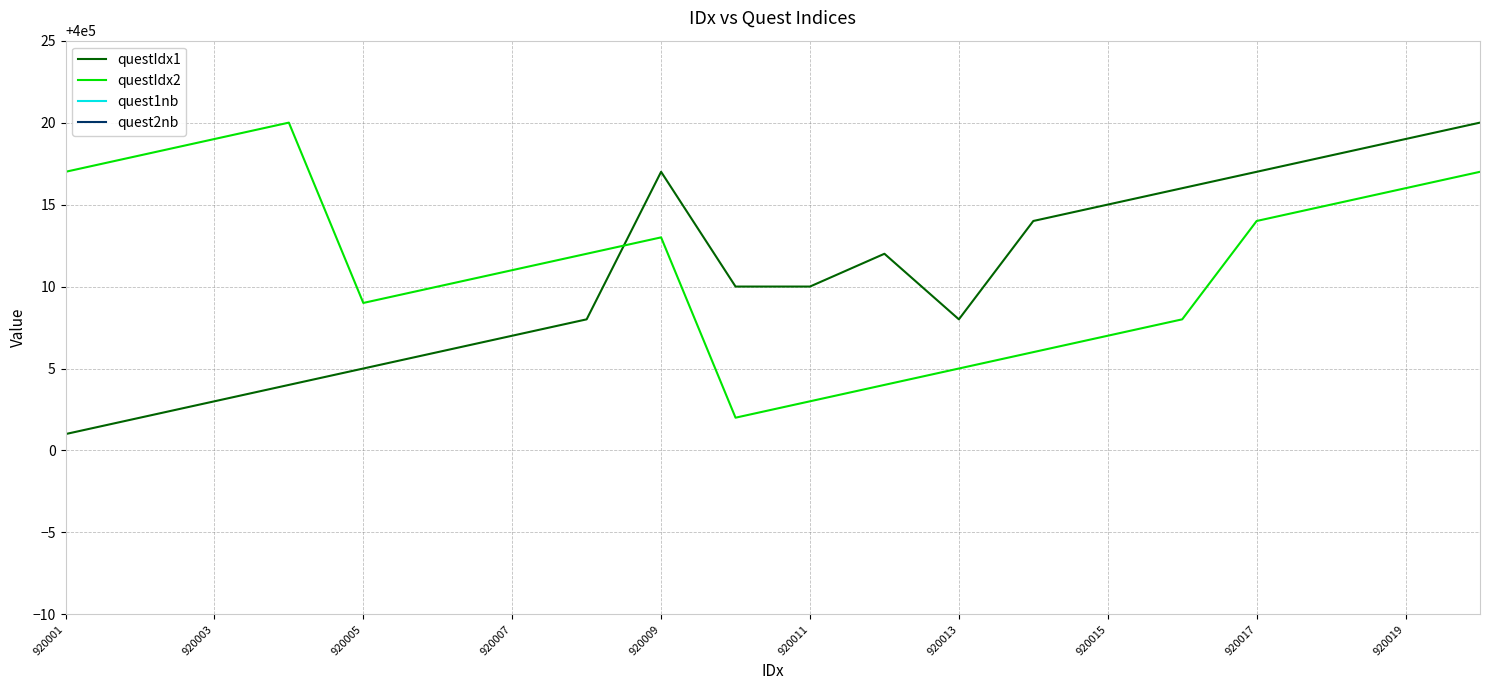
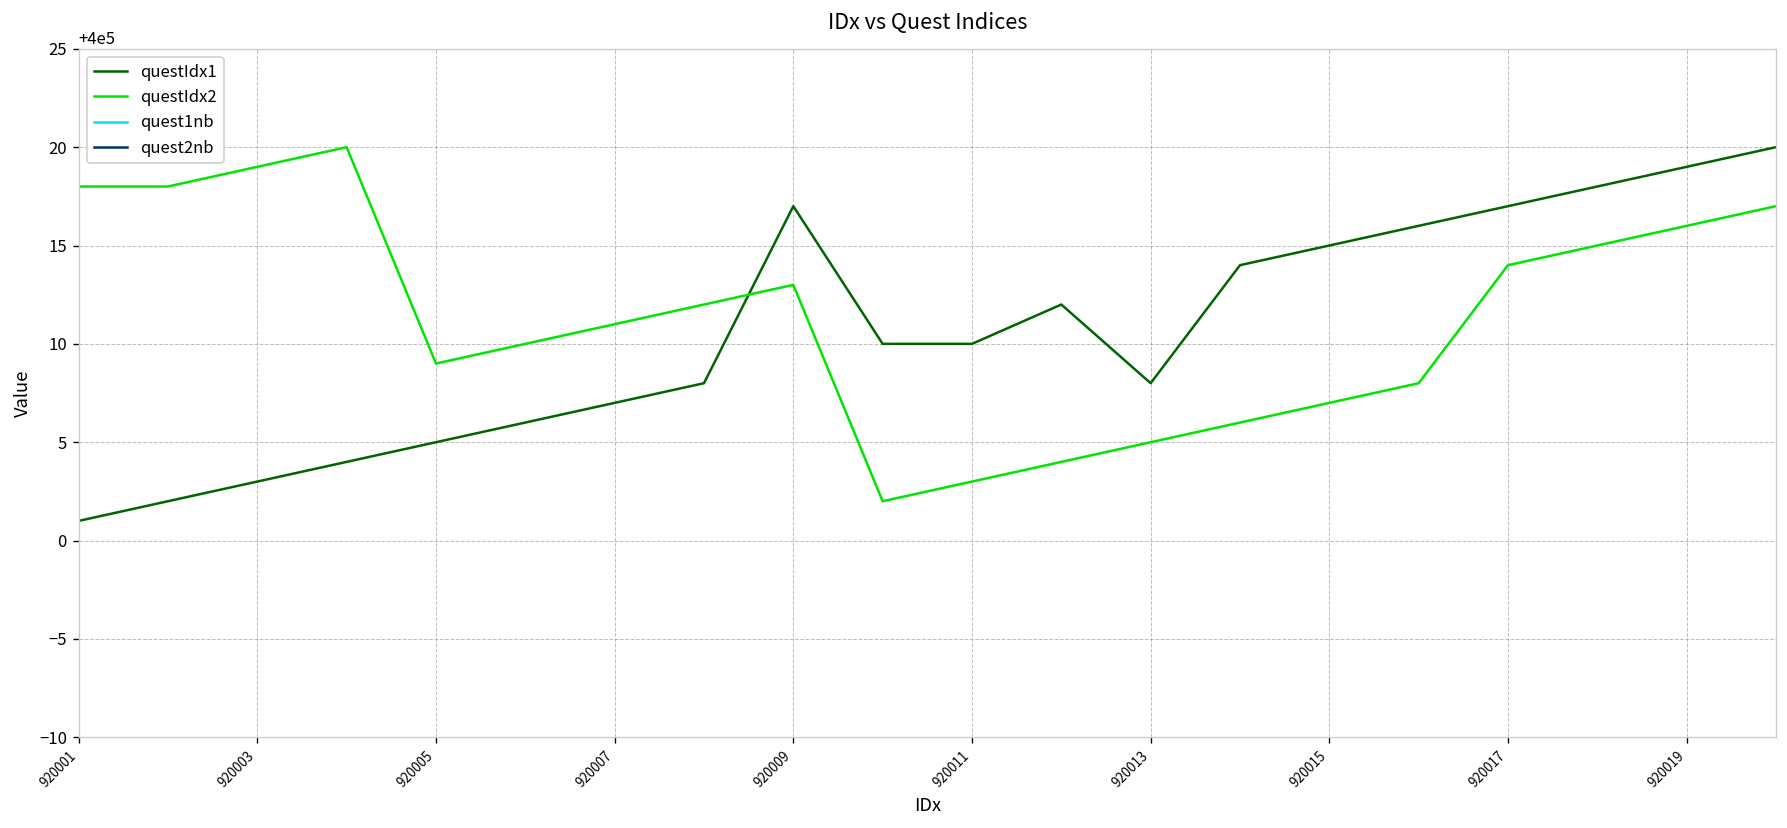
  {
    "questIdx1": {
      "920001": 400001,
      "920003": 400003,
      "920005": 400005,
      "920007": 400007,
      "920009": 400017,
      "920011": 400010,
      "920013": 400008,
      "920015": 400015,
      "920017": 400017,
      "920019": 400019
    },
    "questIdx2": {
-     "920001": 400017,
+     "920001": 400018,
      "920003": 400019,
      "920005": 400009,
      "920007": 400011,
      "920009": 400013,
      "920011": 400003,
      "920013": 400005,
      "920015": 400007,
      "920017": 400014,
      "920019": 400016
    }
  }
